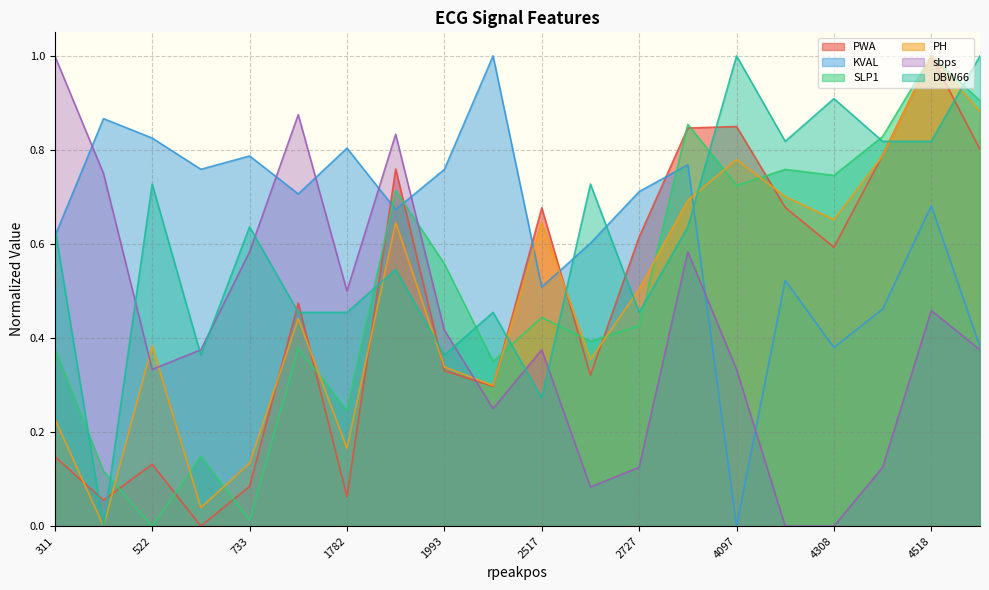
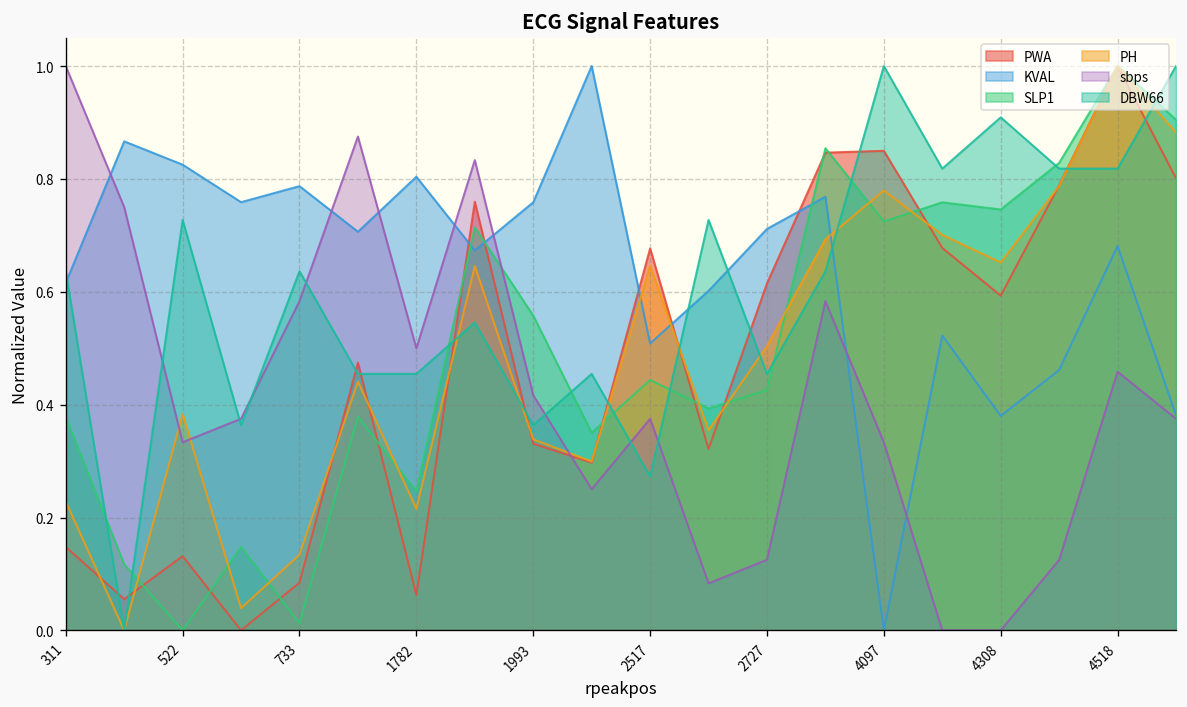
  {
    "PWA": {
      "311": 0.15,
      "522": 0.13,
      "733": 0.08,
      "1782": 0.06,
      "1993": 0.33,
      "2517": 0.68,
      "2727": 0.61,
      "4097": 0.85,
      "4308": 0.59
    },
    "PH": {
      "311": 0.23,
      "522": 0.38,
      "733": 0.13,
-     "1782": 0.17,
+     "1782": 0.22,
      "1993": 0.34,
      "2517": 0.65,
      "2727": 0.50,
      "4097": 0.78,
      "4308": 0.65
    },
    "sbps": {
      "311": 1.00,
      "522": 0.33,
      "733": 0.58,
      "1782": 0.50,
      "1993": 0.42,
      "2517": 0.38,
      "2727": 0.13,
      "4097": 0.33,
      "4308": 0.00,
      "4518": 0.46
    }
  }
